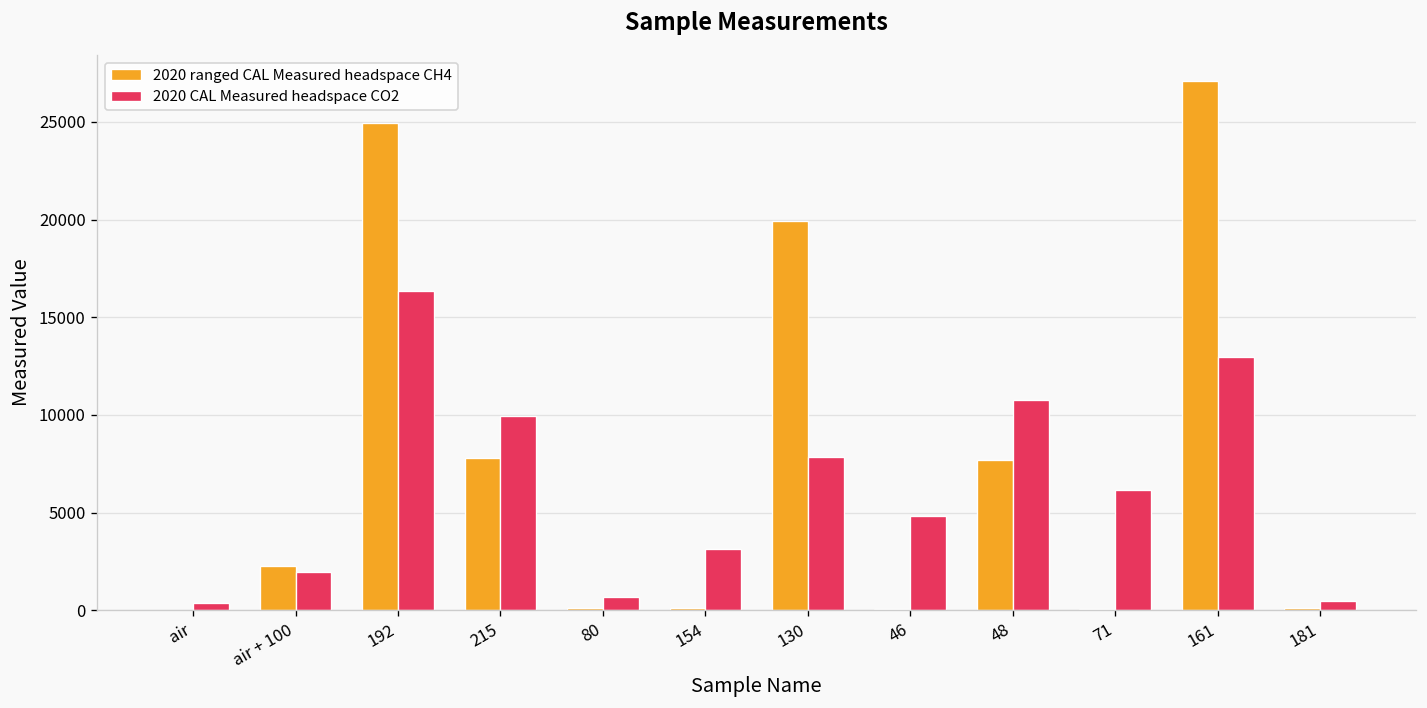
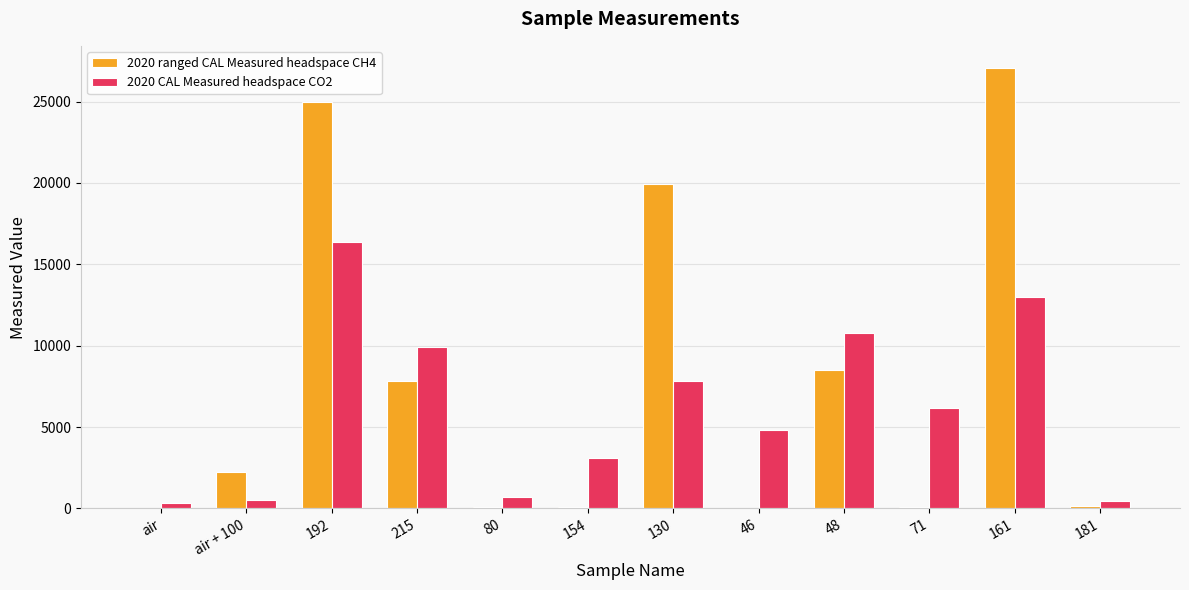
  {
    "2020 ranged CAL Measured headspace CH4": {
      "air + 100": 2300,
      "192": 24900,
      "215": 7800,
      "130": 19900,
-     "48": 7700,
+     "48": 8500,
      "161": 27100
    },
    "2020 CAL Measured headspace CO2": {
      "air": 400,
-     "air + 100": 1900,
+     "air + 100": 500,
      "192": 16300,
      "215": 9900,
      "80": 700,
      "154": 3100,
      "130": 7800,
      "46": 4800,
      "48": 10800,
      "71": 6200,
      "161": 13000,
      "181": 500
    }
  }
